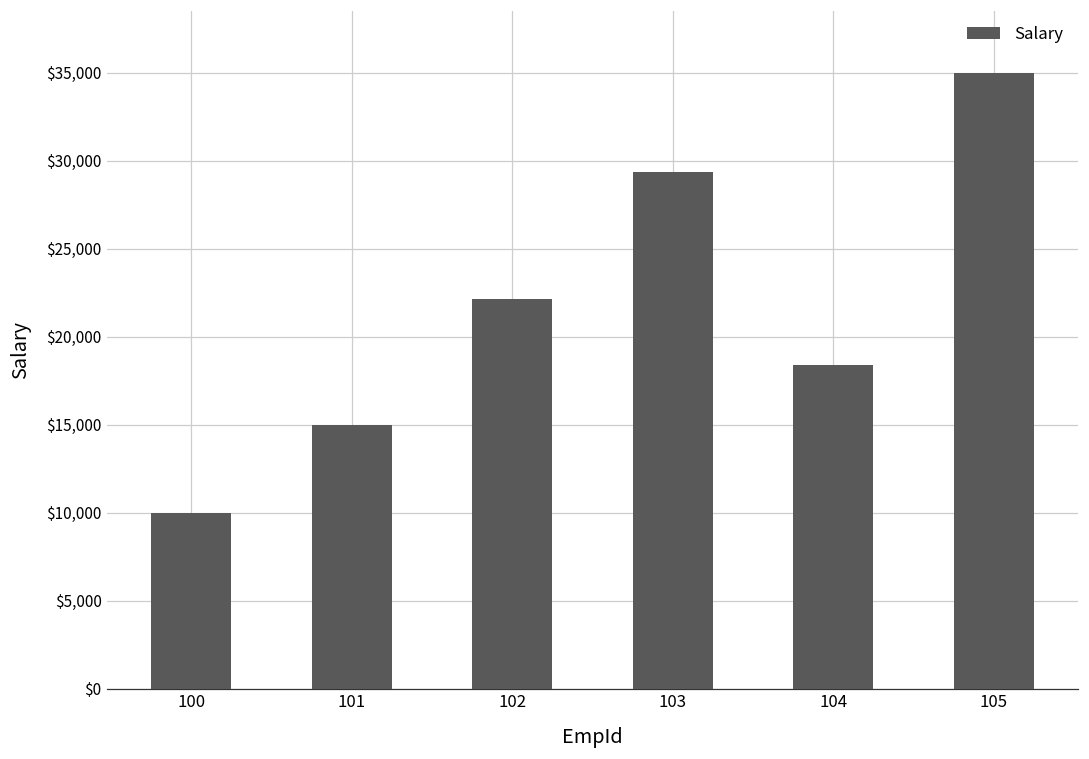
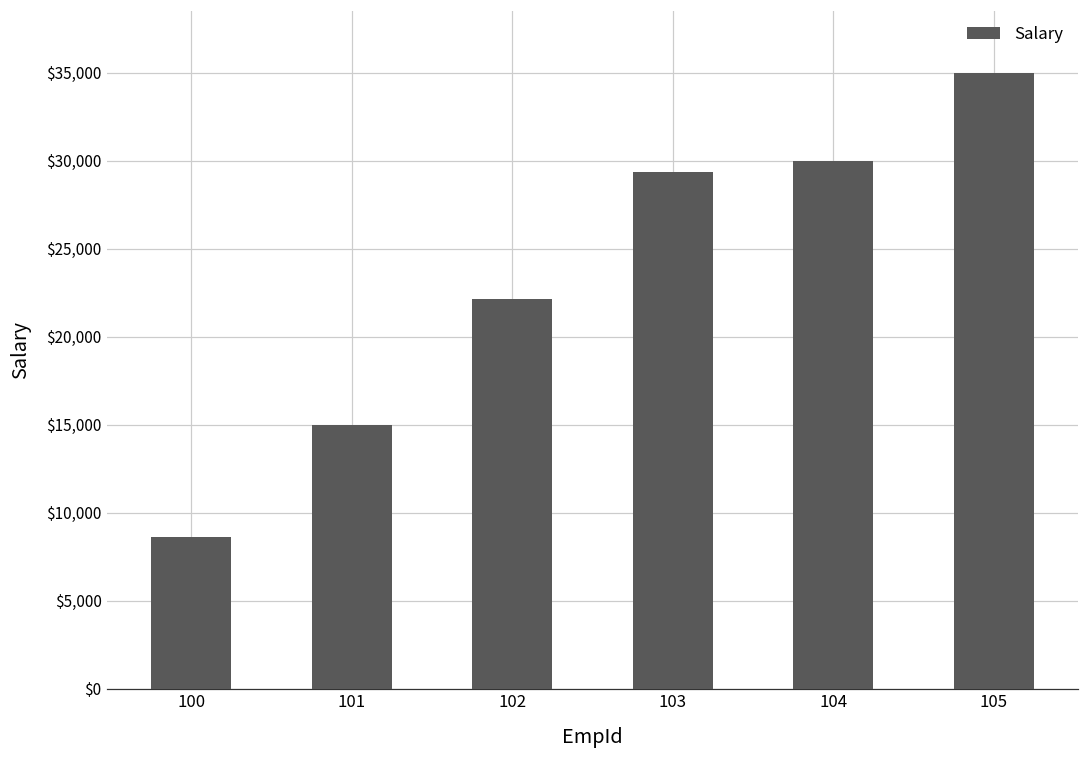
  {
-   "100": "$10,000",
+   "100": "$8,600",
    "101": "$15,000",
    "102": "$22,100",
    "103": "$29,400",
-   "104": "$18,400",
+   "104": "$30,000",
    "105": "$35,000"
  }
